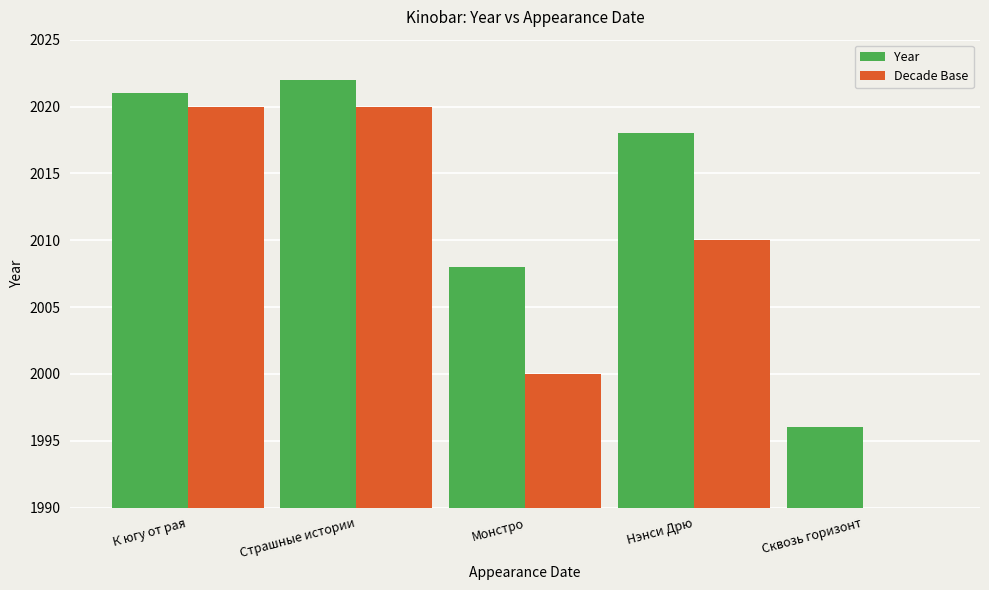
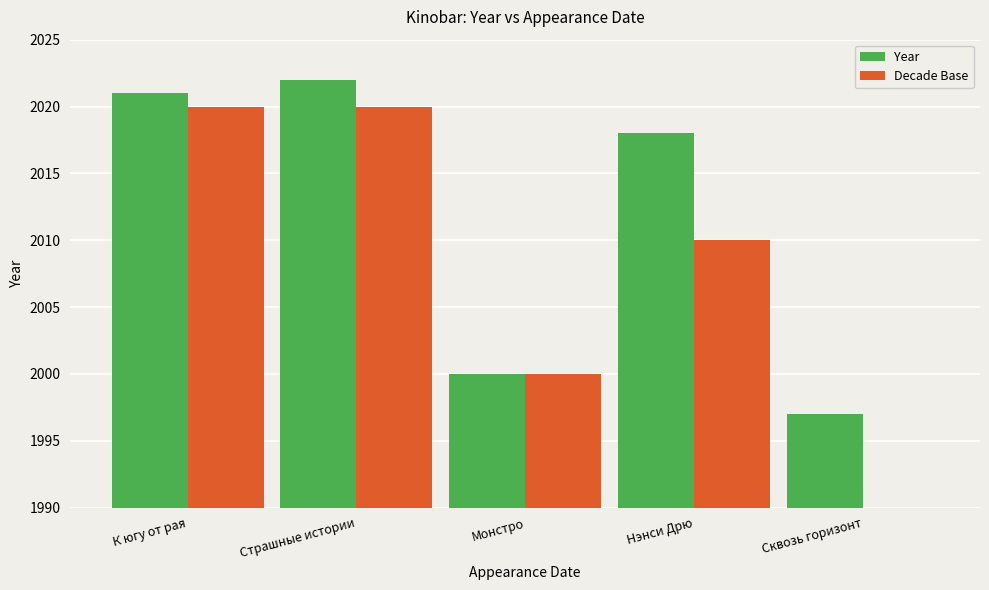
  {
    "Year": {
      "К югу от рая": 2021,
      "Страшные истории": 2022,
-     "Монстро": 2008,
+     "Монстро": 2000,
      "Нэнси Дрю": 2018,
-     "Сквозь горизонт": 1996
+     "Сквозь горизонт": 1997
    },
    "Decade Base": {
      "К югу от рая": 2020,
      "Страшные истории": 2020,
      "Монстро": 2000,
      "Нэнси Дрю": 2010,
      "Сквозь горизонт": 1990
    }
  }
